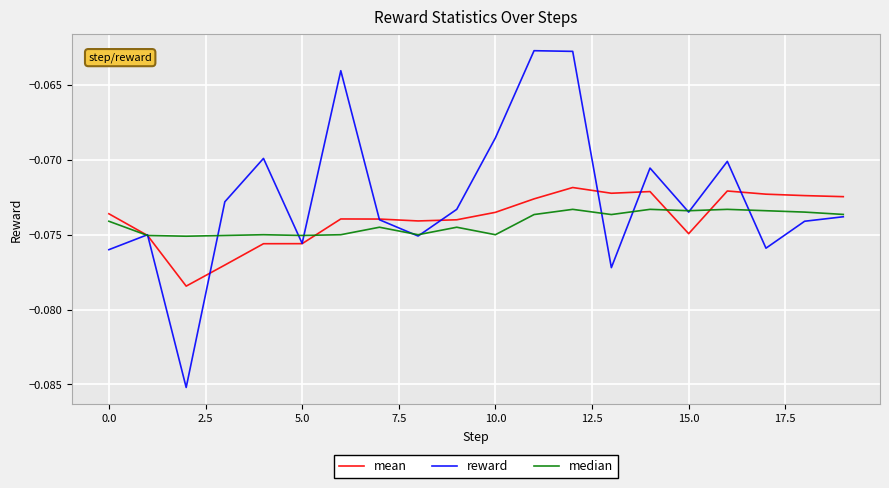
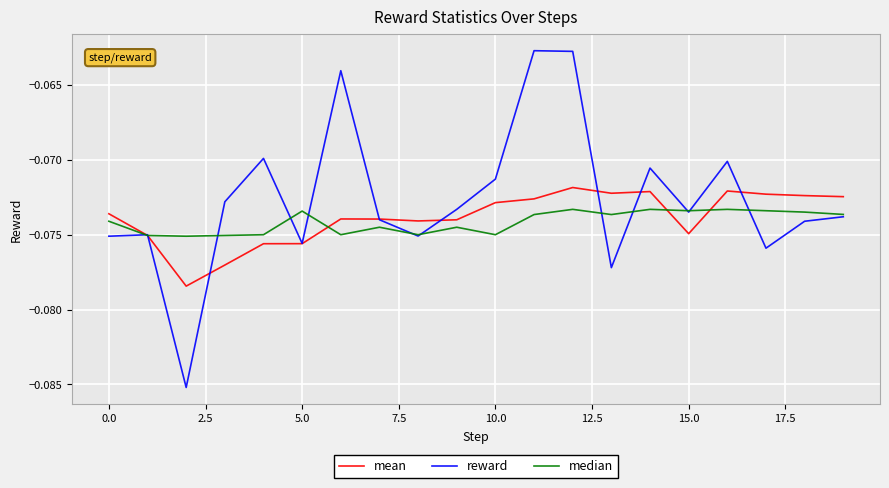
  {
    "mean": {
      "0.0": -0.0736,
-     "10.0": -0.0735,
+     "10.0": -0.0729,
      "15.0": -0.0749
    },
    "reward": {
-     "0.0": -0.0760,
-     "10.0": -0.0685
+     "0.0": -0.0751,
+     "10.0": -0.0713
    },
    "median": {
      "0.0": -0.0741,
-     "5.0": -0.0751,
+     "5.0": -0.0734,
      "10.0": -0.0750
    }
  }
